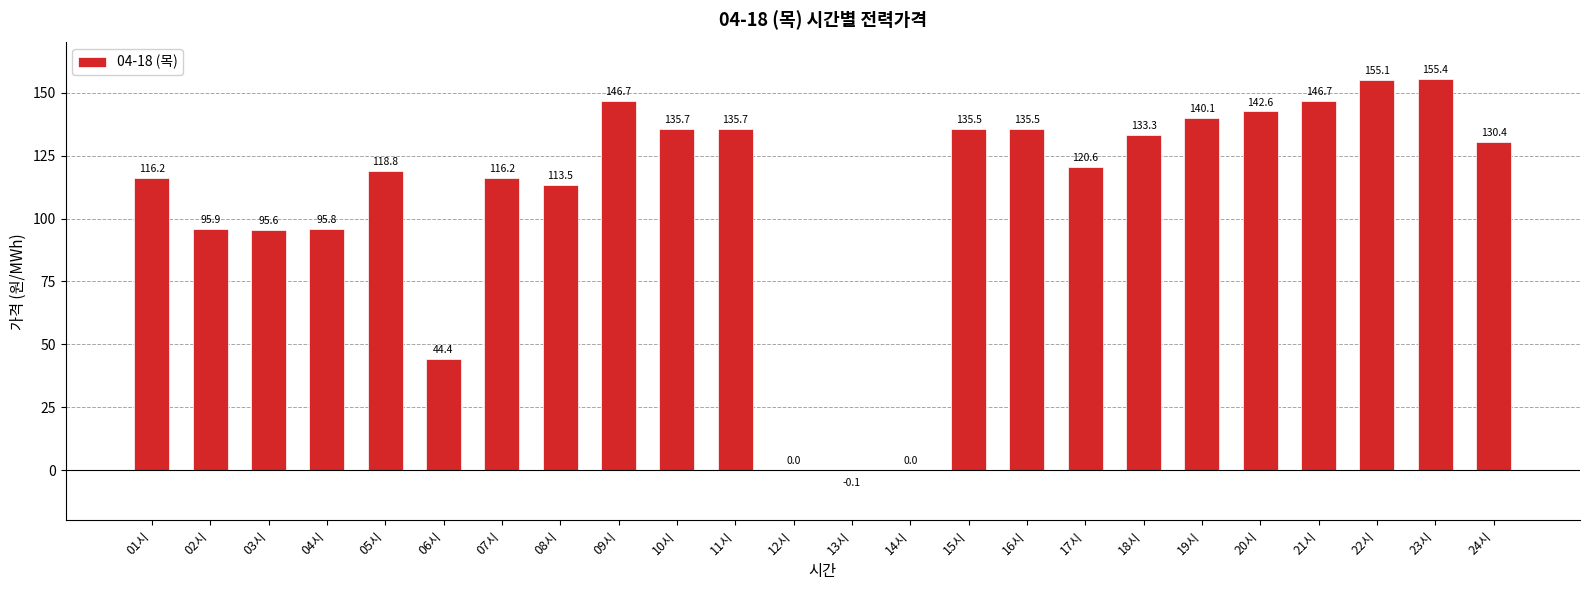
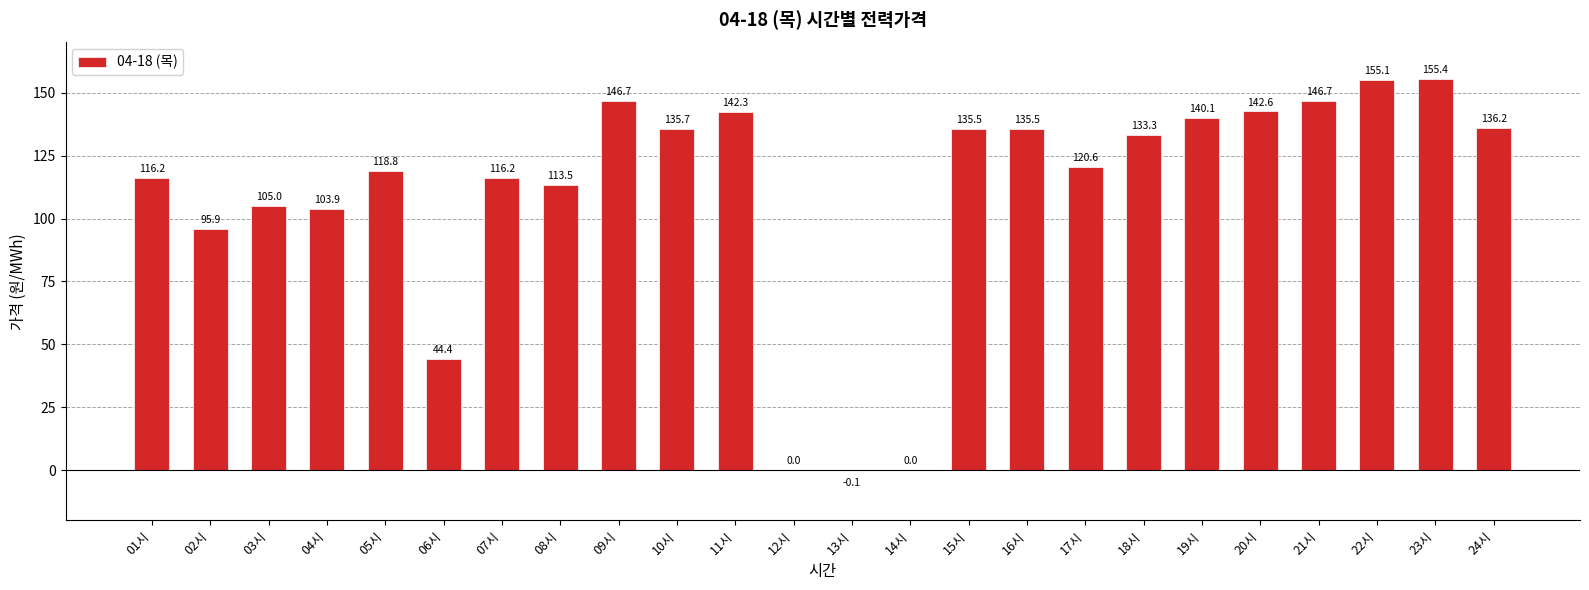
  {
    "01시": 116.2,
    "02시": 95.9,
-   "03시": 95.6,
-   "04시": 95.8,
+   "03시": 105.0,
+   "04시": 103.9,
    "05시": 118.8,
    "06시": 44.4,
    "07시": 116.2,
    "08시": 113.5,
    "09시": 146.7,
    "10시": 135.7,
-   "11시": 135.7,
+   "11시": 142.3,
    "12시": 0.0,
    "13시": -0.1,
    "14시": 0.0,
    "15시": 135.5,
    "16시": 135.5,
    "17시": 120.6,
    "18시": 133.3,
    "19시": 140.1,
    "20시": 142.6,
    "21시": 146.7,
    "22시": 155.1,
    "23시": 155.4,
-   "24시": 130.4
+   "24시": 136.2
  }
